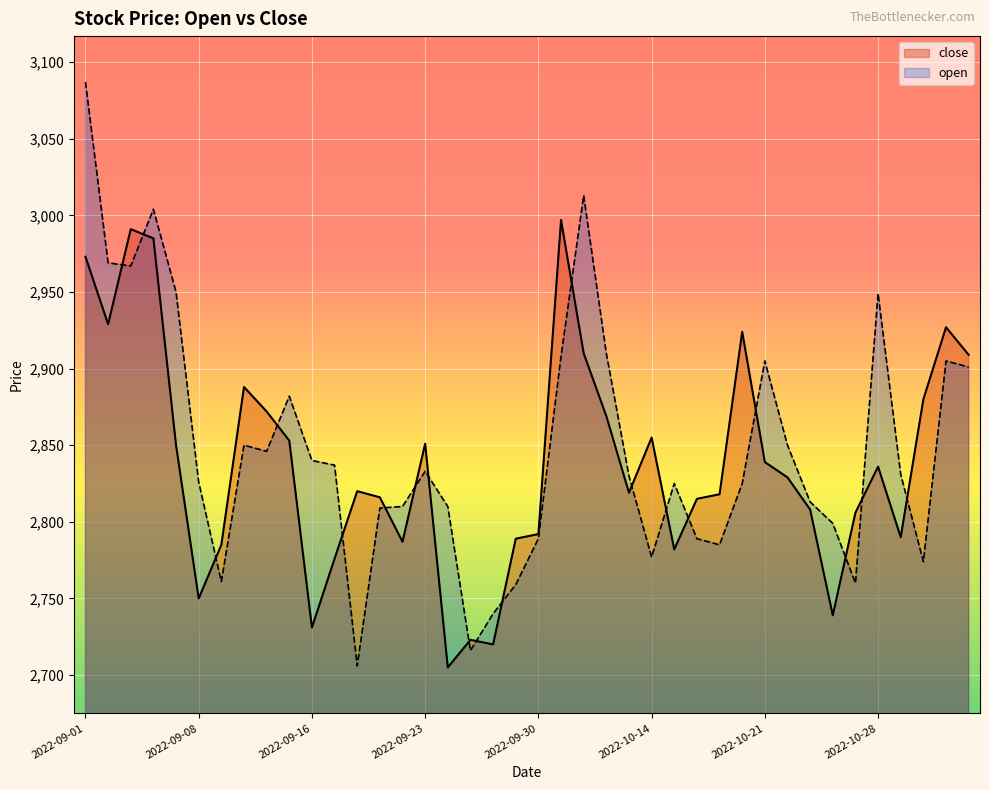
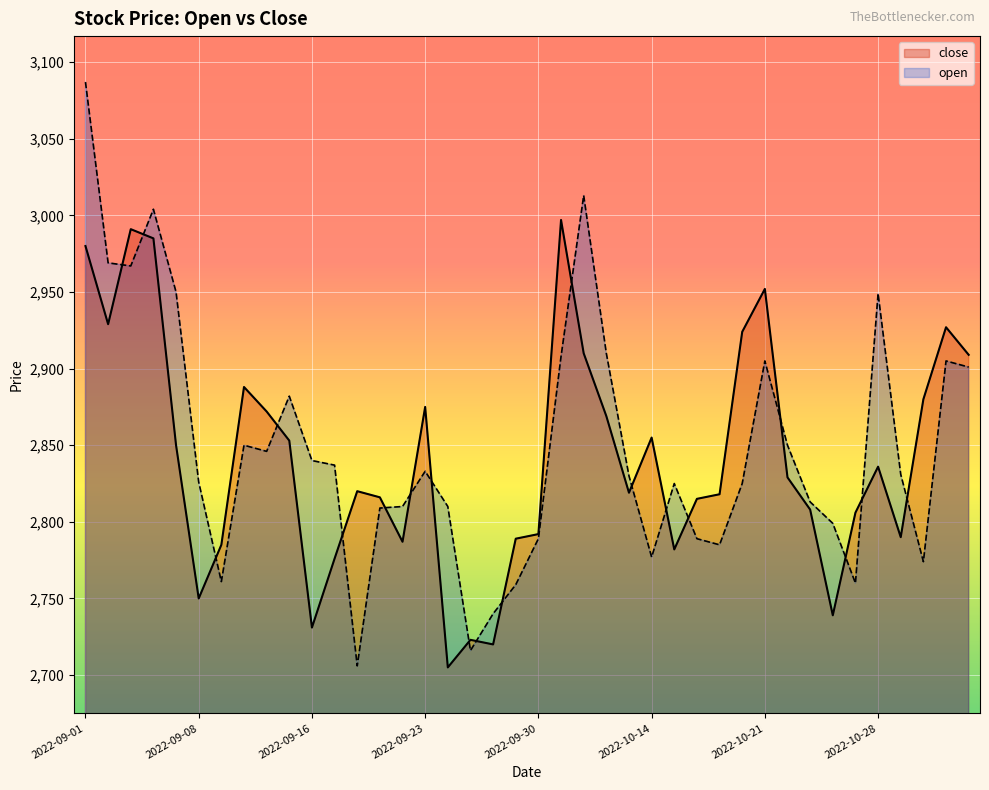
  {
    "close": {
-     "2022-09-01": "2,973",
+     "2022-09-01": "2,980",
      "2022-09-08": "2,750",
      "2022-09-16": "2,731",
-     "2022-09-23": "2,851",
+     "2022-09-23": "2,875",
      "2022-09-30": "2,792",
      "2022-10-14": "2,855",
-     "2022-10-21": "2,839",
+     "2022-10-21": "2,952",
      "2022-10-28": "2,836"
    },
    "open": {
      "2022-09-01": "3,087",
      "2022-09-08": "2,826",
      "2022-09-16": "2,840",
      "2022-09-23": "2,833",
      "2022-09-30": "2,789",
      "2022-10-14": "2,777",
      "2022-10-21": "2,905",
      "2022-10-28": "2,949"
    }
  }
